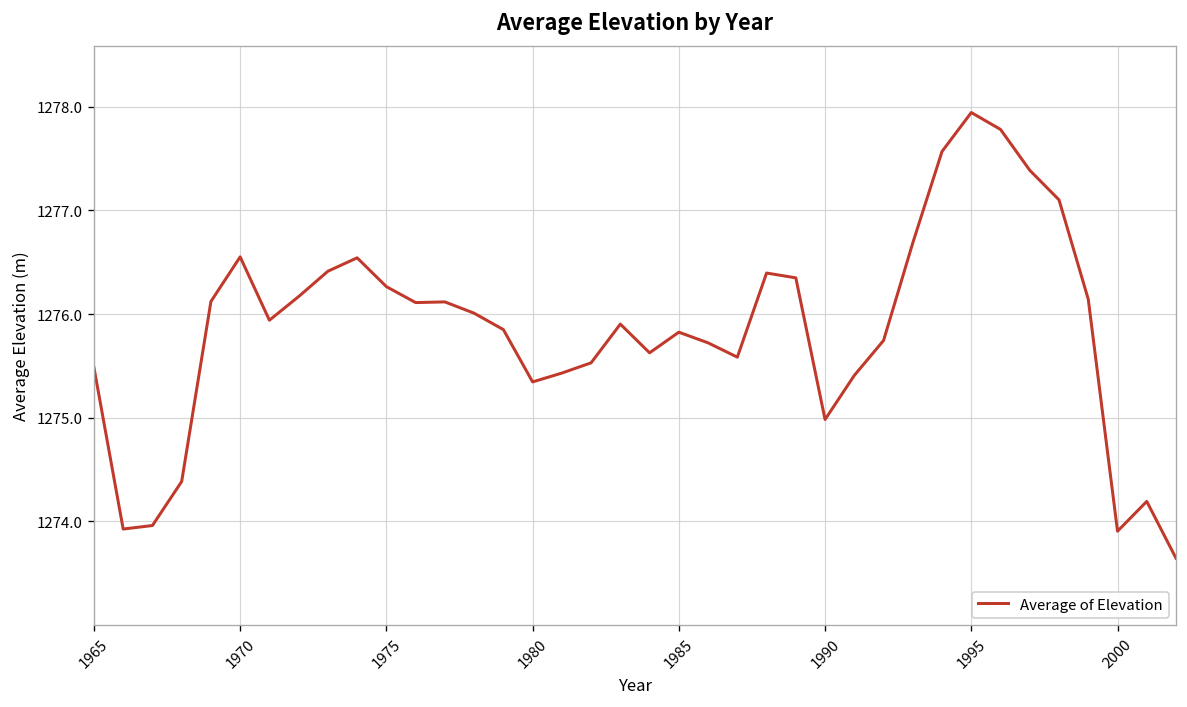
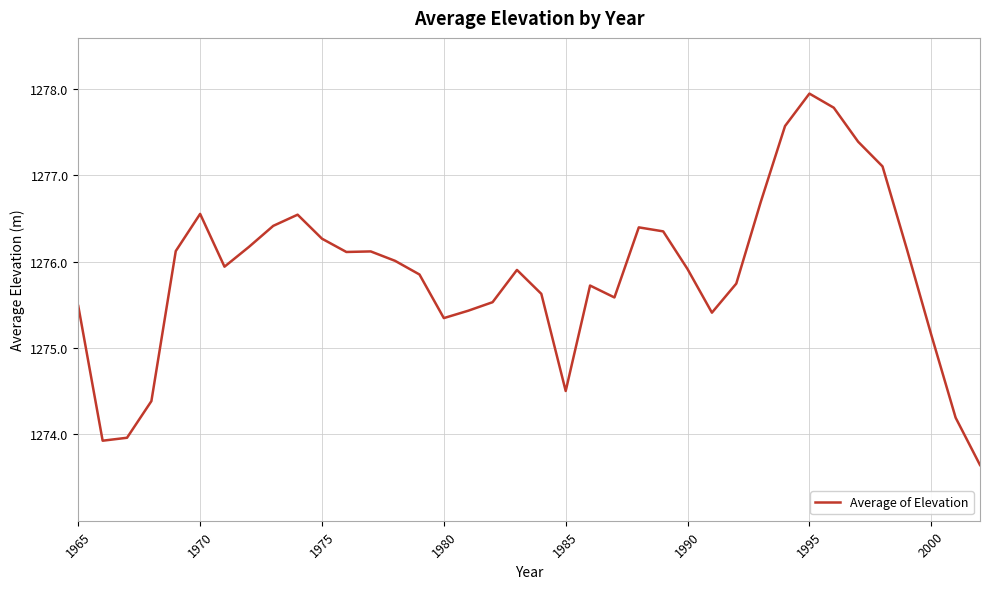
  {
    "1965": 1275.5,
    "1970": 1276.6,
    "1975": 1276.3,
    "1980": 1275.3,
-   "1985": 1275.8,
-   "1990": 1275.0,
+   "1985": 1274.5,
+   "1990": 1275.9,
    "1995": 1277.9,
-   "2000": 1273.9
+   "2000": 1275.2
  }
